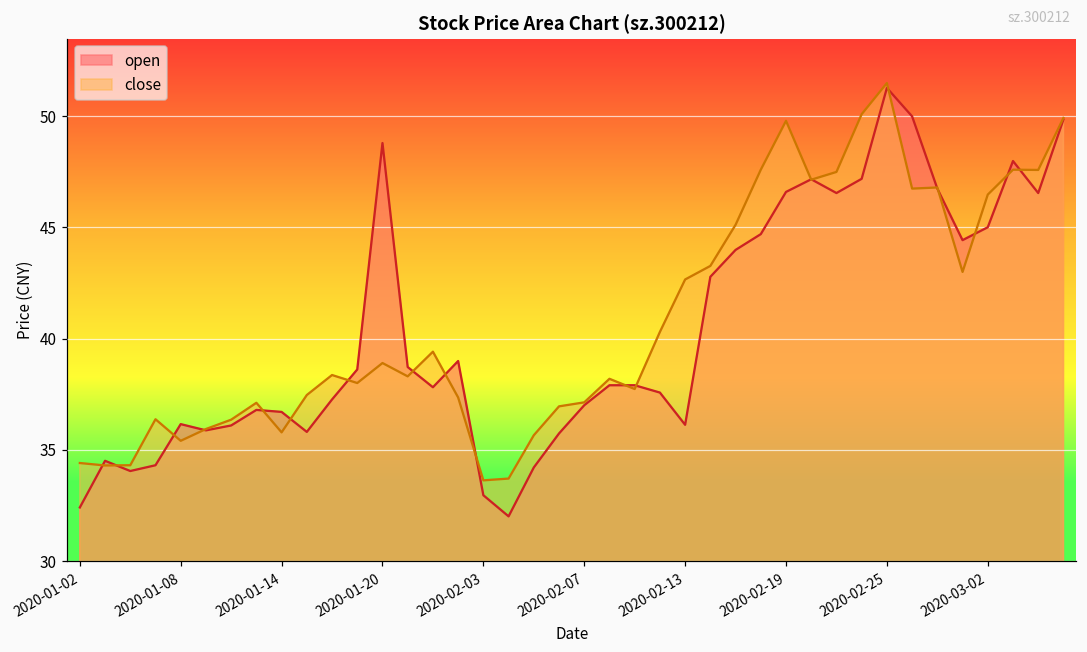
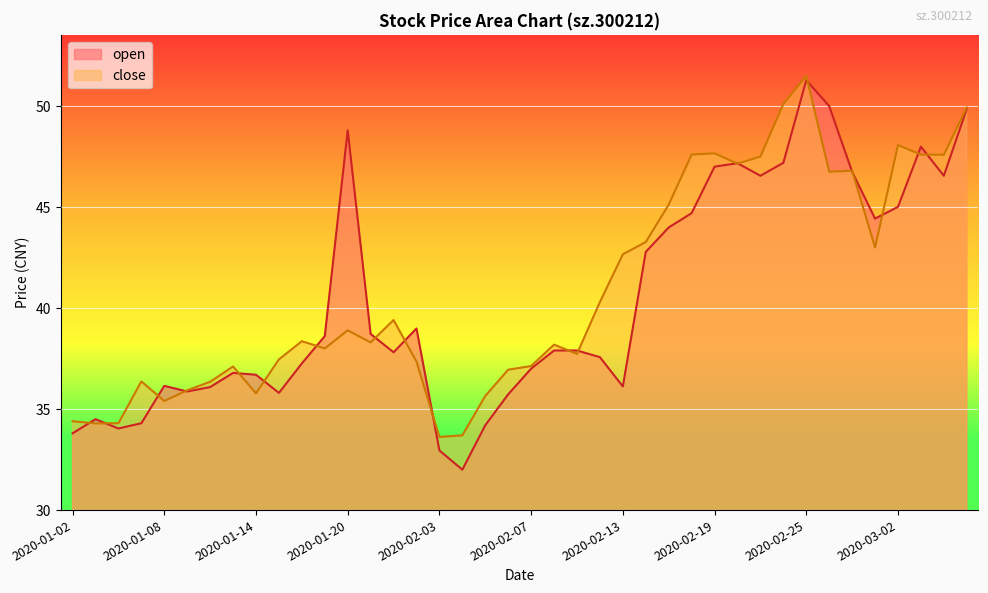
  {
    "open": {
-     "2020-01-02": 32.4,
+     "2020-01-02": 33.8,
      "2020-01-08": 36.2,
      "2020-01-14": 36.7,
      "2020-01-20": 48.8,
      "2020-02-03": 33.0,
      "2020-02-07": 37.0,
      "2020-02-13": 36.1,
-     "2020-02-19": 46.6,
+     "2020-02-19": 47.0,
      "2020-02-25": 51.3,
      "2020-03-02": 45.0
    },
    "close": {
      "2020-01-02": 34.4,
      "2020-01-08": 35.4,
      "2020-01-14": 35.8,
      "2020-01-20": 38.9,
      "2020-02-03": 33.6,
      "2020-02-07": 37.1,
      "2020-02-13": 42.7,
-     "2020-02-19": 49.8,
+     "2020-02-19": 47.7,
      "2020-02-25": 51.5,
-     "2020-03-02": 46.5
+     "2020-03-02": 48.1
    }
  }
